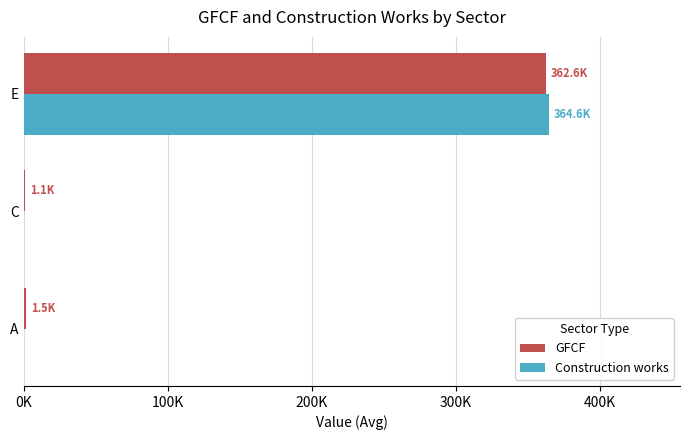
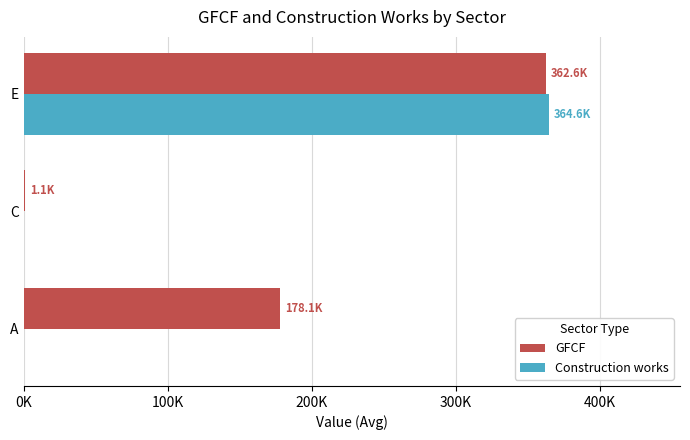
  {
    "GFCF": {
      "E": "362.6K",
      "C": "1.1K",
-     "A": "1.5K"
+     "A": "178.1K"
    },
    "Construction works": {
      "E": "364.6K"
    }
  }
